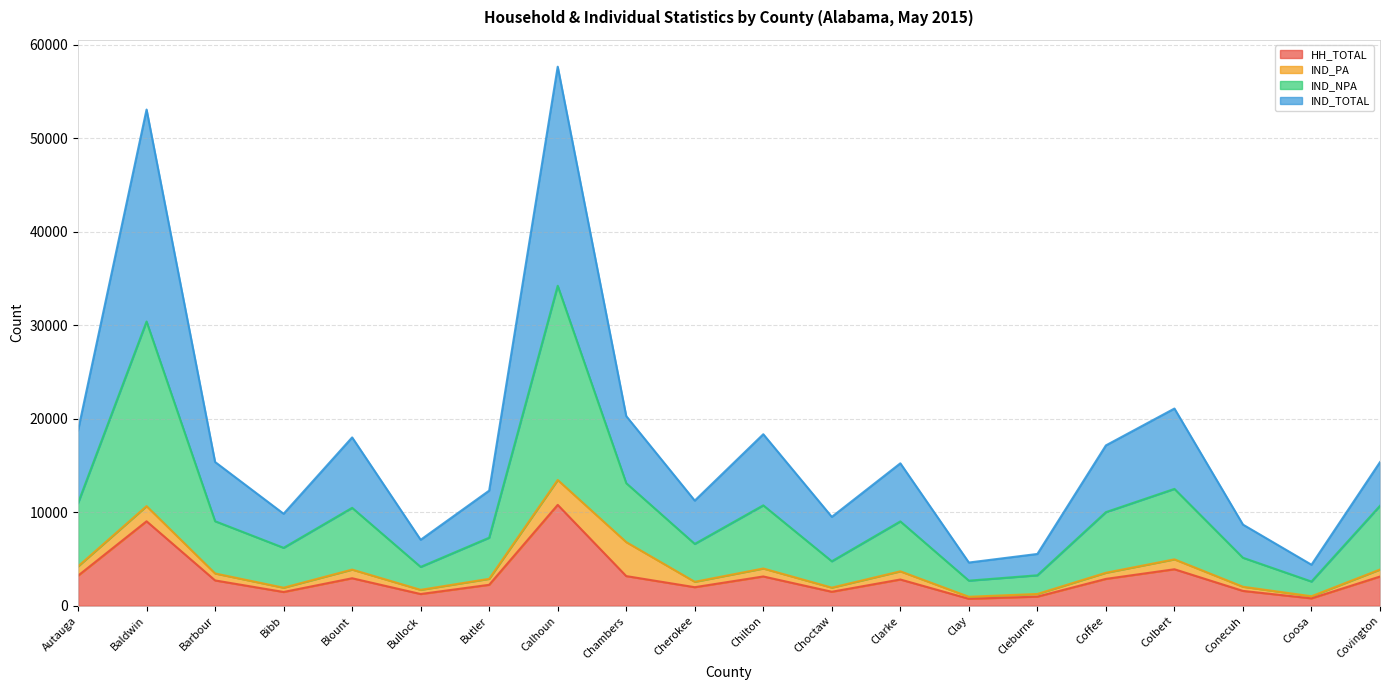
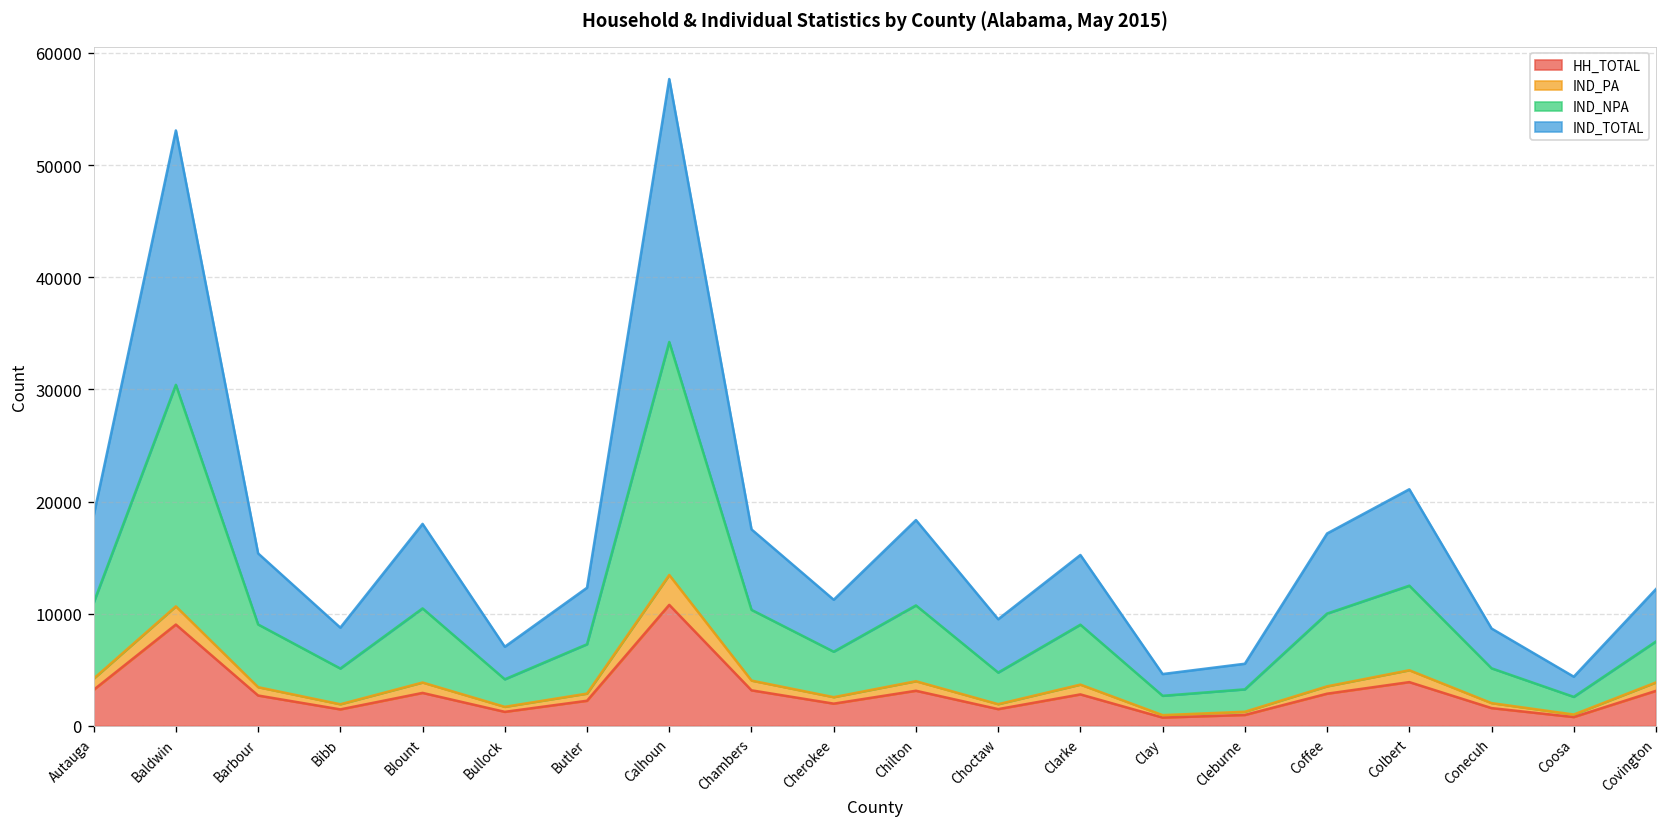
  {
    "HH_TOTAL": {
      "Autauga": 3000,
      "Baldwin": 9000,
      "Barbour": 3000,
      "Bibb": 1000,
      "Blount": 3000,
      "Bullock": 1000,
      "Butler": 2000,
      "Calhoun": 11000,
      "Chambers": 3000,
      "Cherokee": 2000,
      "Chilton": 3000,
      "Choctaw": 2000,
      "Clarke": 3000,
      "Cleburne": 1000,
      "Coffee": 3000,
      "Colbert": 4000,
      "Conecuh": 2000,
      "Covington": 3000
    },
    "IND_PA": {
      "Autauga": 1000,
      "Baldwin": 2000,
      "Barbour": 1000,
      "Bibb": 0,
      "Blount": 1000,
      "Bullock": 0,
      "Butler": 1000,
      "Calhoun": 3000,
-     "Chambers": 4000,
+     "Chambers": 1000,
      "Cherokee": 1000,
      "Chilton": 1000,
      "Choctaw": 0,
      "Clarke": 1000,
      "Cleburne": 0,
      "Coffee": 1000,
      "Colbert": 1000,
      "Conecuh": 0,
      "Covington": 1000
    },
    "IND_NPA": {
      "Autauga": 7000,
      "Baldwin": 20000,
      "Barbour": 6000,
-     "Bibb": 4000,
+     "Bibb": 3000,
      "Blount": 7000,
      "Bullock": 2000,
      "Butler": 4000,
      "Calhoun": 21000,
      "Chambers": 6000,
      "Cherokee": 4000,
      "Chilton": 7000,
      "Choctaw": 3000,
      "Clarke": 5000,
      "Clay": 2000,
      "Cleburne": 2000,
      "Coffee": 6000,
      "Colbert": 8000,
      "Conecuh": 3000,
      "Coosa": 2000,
-     "Covington": 7000
+     "Covington": 4000
    },
    "IND_TOTAL": {
      "Autauga": 8000,
      "Baldwin": 23000,
      "Barbour": 6000,
      "Bibb": 4000,
      "Blount": 8000,
      "Bullock": 3000,
      "Butler": 5000,
      "Calhoun": 23000,
      "Chambers": 7000,
      "Cherokee": 5000,
      "Chilton": 8000,
      "Choctaw": 5000,
      "Clarke": 6000,
      "Clay": 2000,
      "Cleburne": 2000,
      "Coffee": 7000,
      "Colbert": 9000,
      "Conecuh": 4000,
      "Coosa": 2000,
      "Covington": 5000
    }
  }
